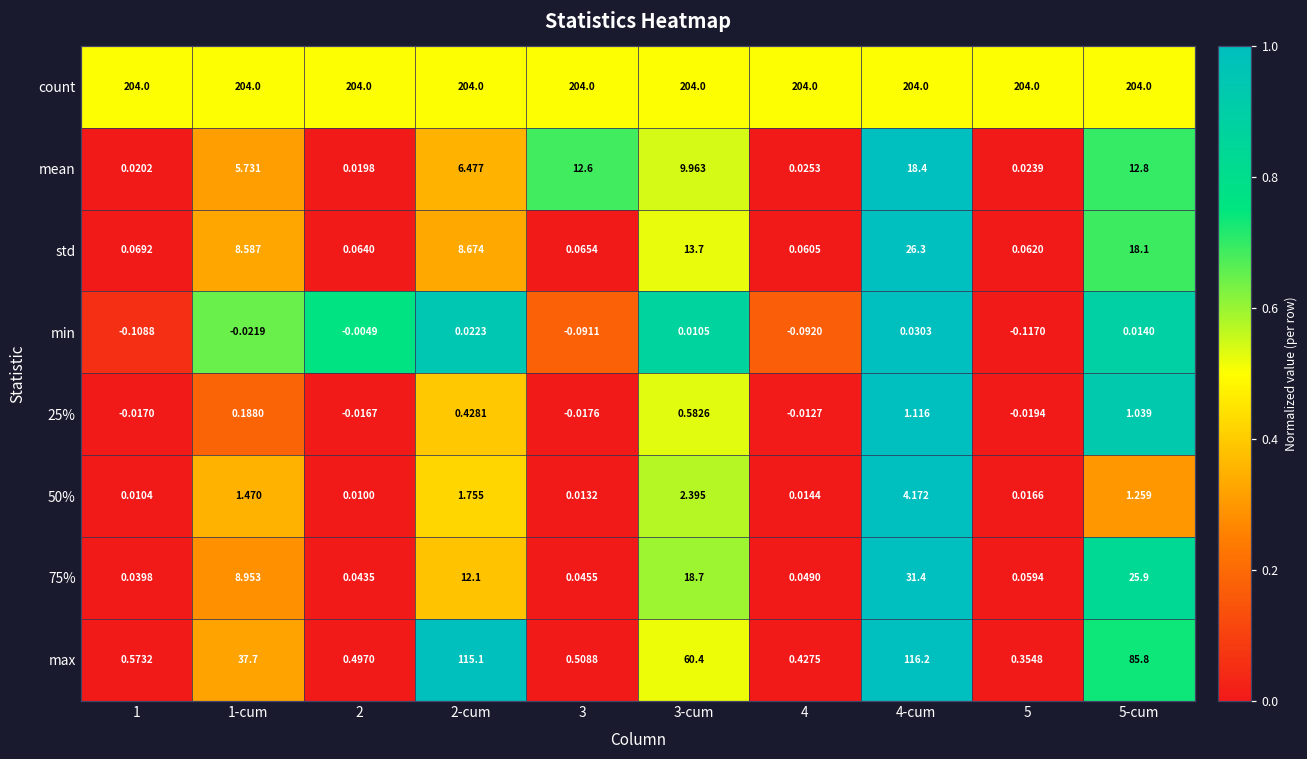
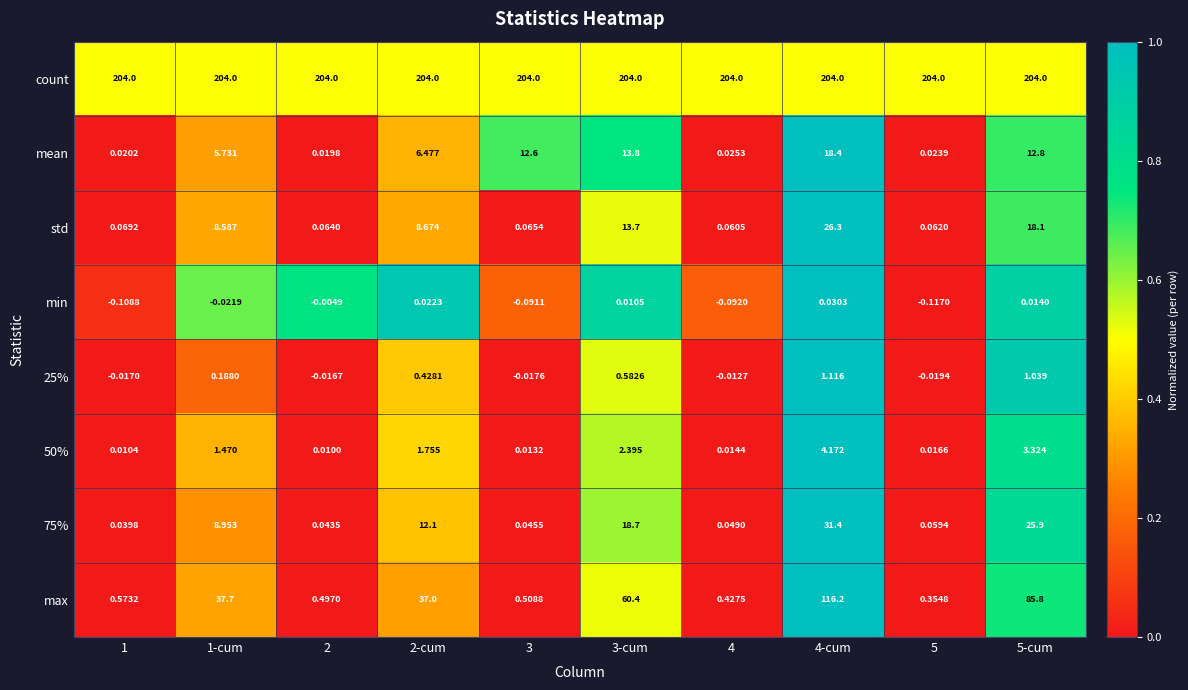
  {
    "count": {
      "1": 204.0,
      "1-cum": 204.0,
      "2": 204.0,
      "2-cum": 204.0,
      "3": 204.0,
      "3-cum": 204.0,
      "4": 204.0,
      "4-cum": 204.0,
      "5": 204.0,
      "5-cum": 204.0
    },
    "mean": {
      "1": 0.0202,
      "1-cum": 5.731,
      "2": 0.0198,
      "2-cum": 6.477,
      "3": 12.6,
-     "3-cum": 9.963,
+     "3-cum": 13.8,
      "4": 0.0253,
      "4-cum": 18.4,
      "5": 0.0239,
      "5-cum": 12.8
    },
    "std": {
      "1": 0.0692,
      "1-cum": 8.587,
      "2": 0.0640,
      "2-cum": 8.674,
      "3": 0.0654,
      "3-cum": 13.7,
      "4": 0.0605,
      "4-cum": 26.3,
      "5": 0.0620,
      "5-cum": 18.1
    },
    "min": {
      "1": -0.1088,
      "1-cum": -0.0219,
      "2": -0.0049,
      "2-cum": 0.0223,
      "3": -0.0911,
      "3-cum": 0.0105,
      "4": -0.0920,
      "4-cum": 0.0303,
      "5": -0.1170,
      "5-cum": 0.0140
    },
    "25%": {
      "1": -0.0170,
      "1-cum": 0.1880,
      "2": -0.0167,
      "2-cum": 0.4281,
      "3": -0.0176,
      "3-cum": 0.5826,
      "4": -0.0127,
      "4-cum": 1.116,
      "5": -0.0194,
      "5-cum": 1.039
    },
    "50%": {
      "1": 0.0104,
      "1-cum": 1.470,
      "2": 0.0100,
      "2-cum": 1.755,
      "3": 0.0132,
      "3-cum": 2.395,
      "4": 0.0144,
      "4-cum": 4.172,
      "5": 0.0166,
-     "5-cum": 1.259
+     "5-cum": 3.324
    },
    "75%": {
      "1": 0.0398,
      "1-cum": 8.953,
      "2": 0.0435,
      "2-cum": 12.1,
      "3": 0.0455,
      "3-cum": 18.7,
      "4": 0.0490,
      "4-cum": 31.4,
      "5": 0.0594,
      "5-cum": 25.9
    },
    "max": {
      "1": 0.5732,
      "1-cum": 37.7,
      "2": 0.4970,
-     "2-cum": 115.1,
+     "2-cum": 37.0,
      "3": 0.5088,
      "3-cum": 60.4,
      "4": 0.4275,
      "4-cum": 116.2,
      "5": 0.3548,
      "5-cum": 85.8
    }
  }
